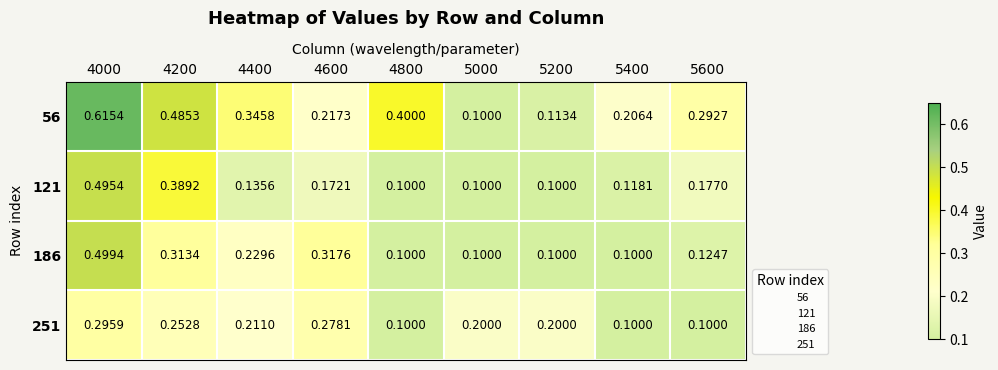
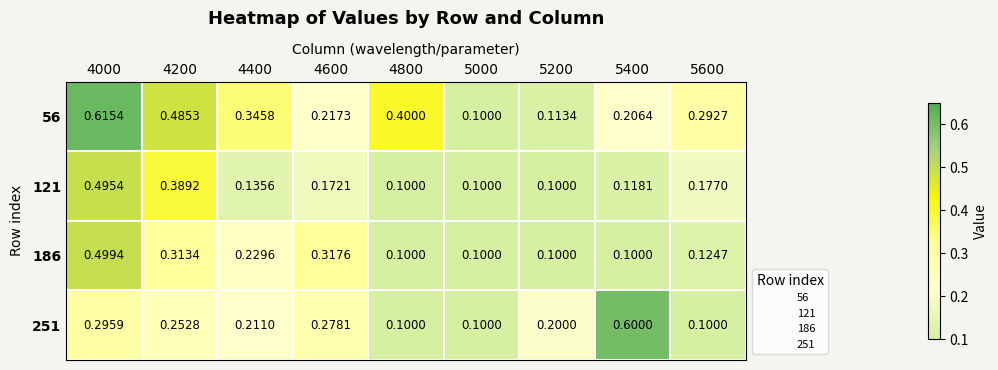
  {
    "56": {
      "4000": 0.6154,
      "4200": 0.4853,
      "4400": 0.3458,
      "4600": 0.2173,
      "4800": 0.4000,
      "5000": 0.1000,
      "5200": 0.1134,
      "5400": 0.2064,
      "5600": 0.2927
    },
    "121": {
      "4000": 0.4954,
      "4200": 0.3892,
      "4400": 0.1356,
      "4600": 0.1721,
      "4800": 0.1000,
      "5000": 0.1000,
      "5200": 0.1000,
      "5400": 0.1181,
      "5600": 0.1770
    },
    "186": {
      "4000": 0.4994,
      "4200": 0.3134,
      "4400": 0.2296,
      "4600": 0.3176,
      "4800": 0.1000,
      "5000": 0.1000,
      "5200": 0.1000,
      "5400": 0.1000,
      "5600": 0.1247
    },
    "251": {
      "4000": 0.2959,
      "4200": 0.2528,
      "4400": 0.2110,
      "4600": 0.2781,
      "4800": 0.1000,
-     "5000": 0.2000,
+     "5000": 0.1000,
      "5200": 0.2000,
-     "5400": 0.1000,
+     "5400": 0.6000,
      "5600": 0.1000
    }
  }
